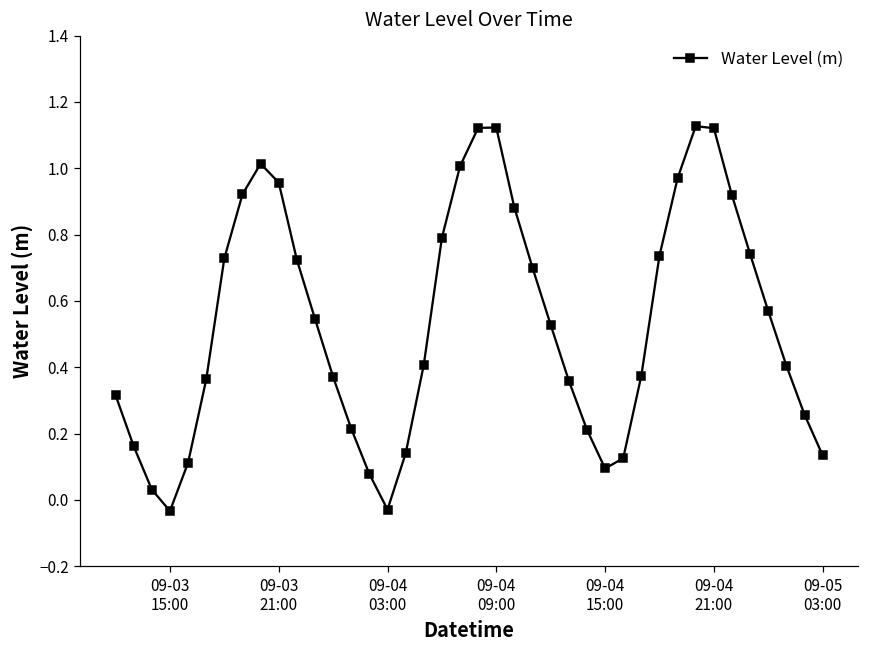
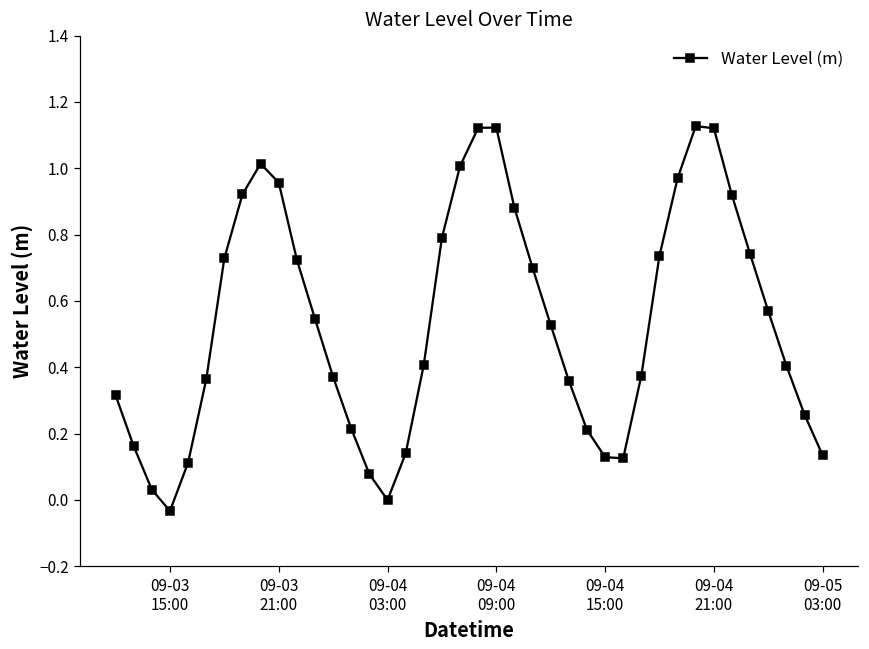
  {
    "09-03 15:00": -0.03,
    "09-03 21:00": 0.96,
-   "09-04 03:00": -0.03,
+   "09-04 03:00": 0.00,
    "09-04 09:00": 1.12,
-   "09-04 15:00": 0.09,
+   "09-04 15:00": 0.13,
    "09-04 21:00": 1.12,
    "09-05 03:00": 0.13
  }
